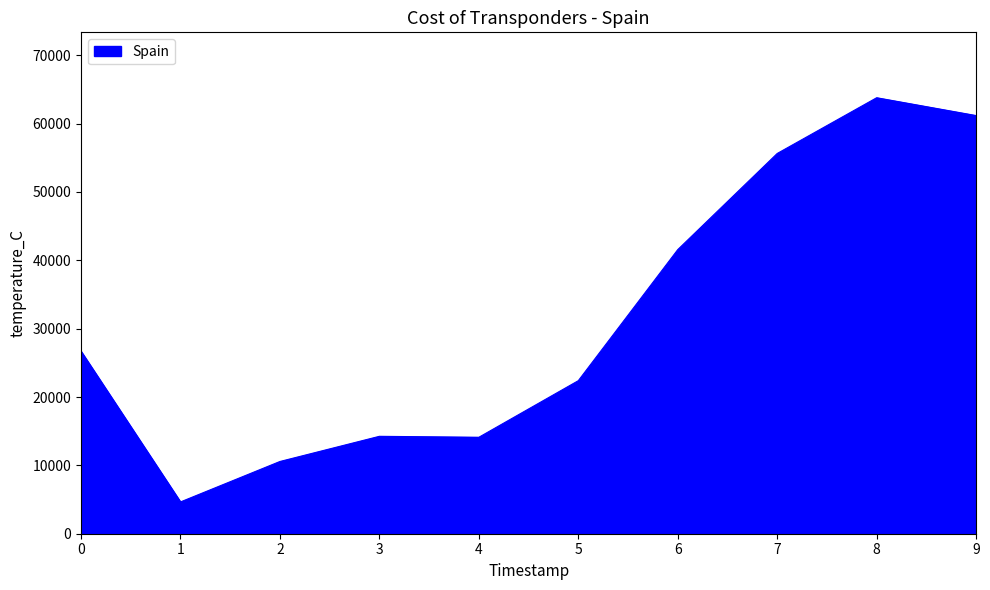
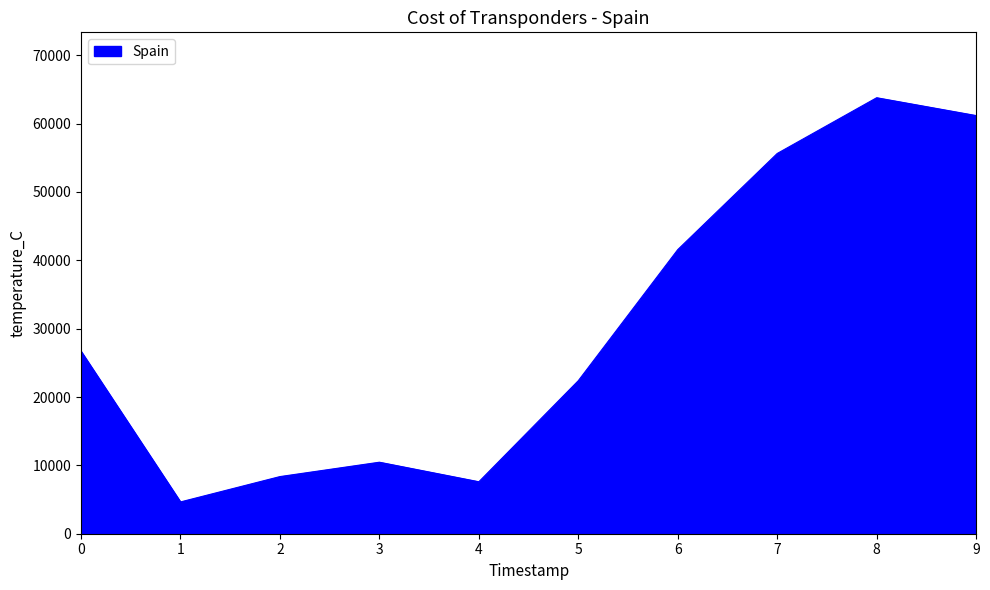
  {
    "0": 27000,
    "1": 5000,
-   "2": 11000,
-   "3": 14000,
-   "4": 14000,
+   "2": 8000,
+   "3": 10000,
+   "4": 8000,
    "5": 22000,
    "6": 42000,
    "7": 56000,
    "8": 64000,
    "9": 61000
  }
